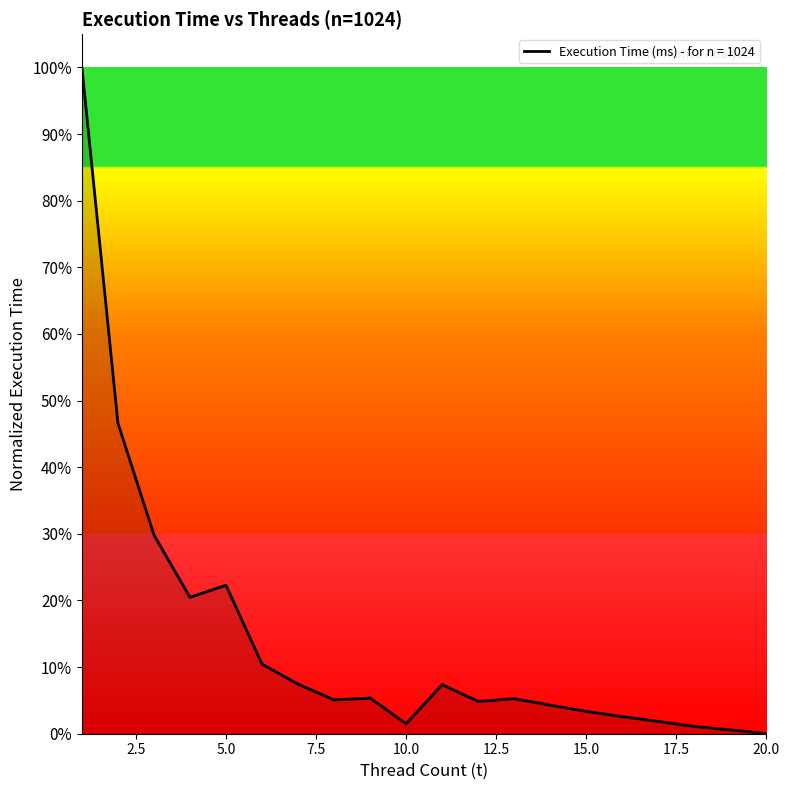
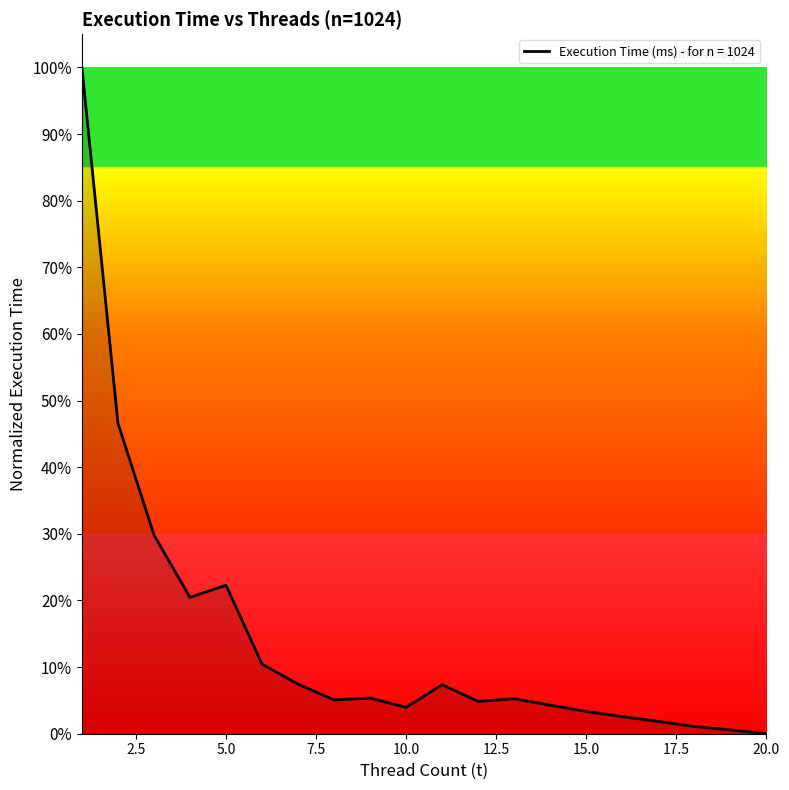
  {
    "5.0": "22%",
-   "10.0": "1%",
+   "10.0": "4%",
    "15.0": "3%",
    "20.0": "0%"
  }
